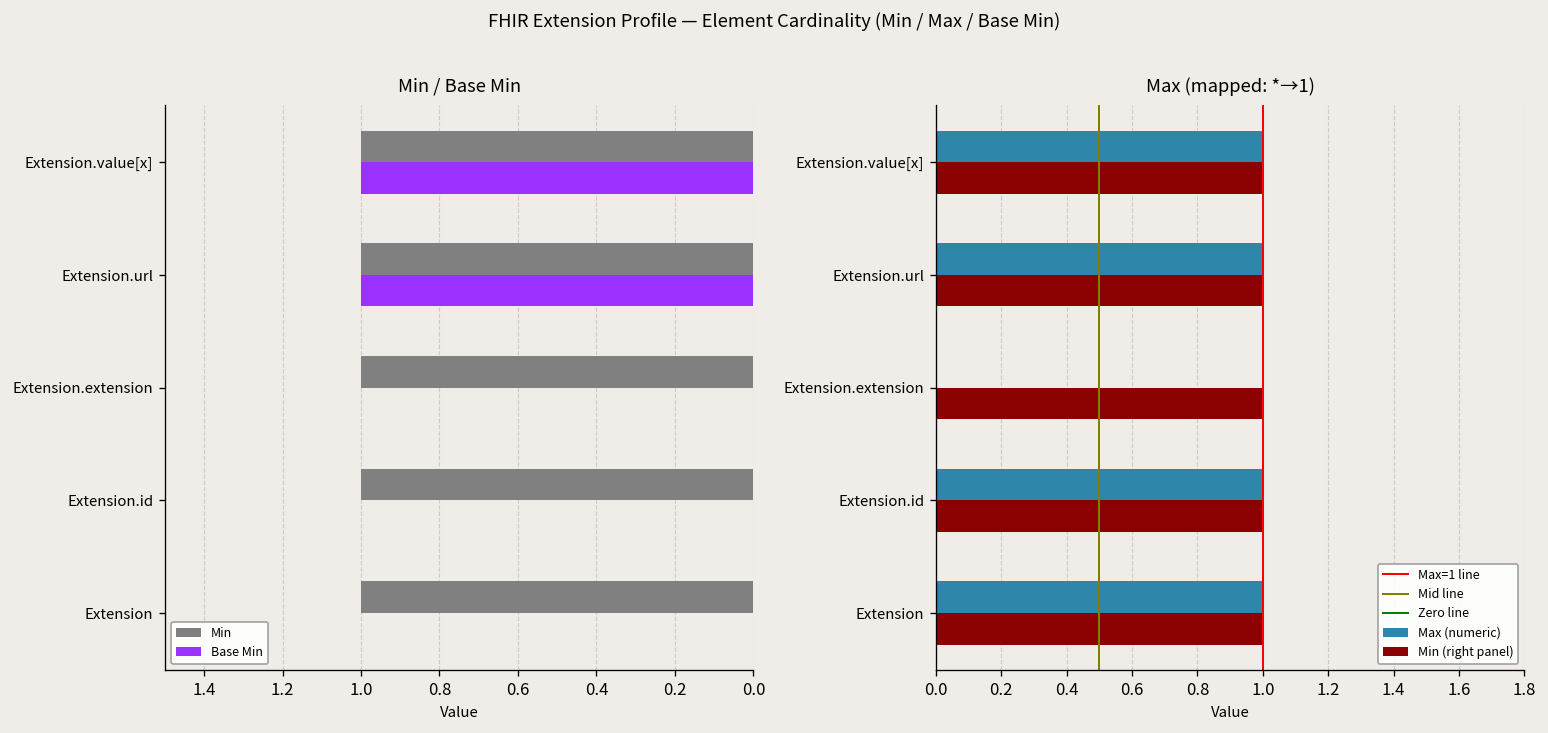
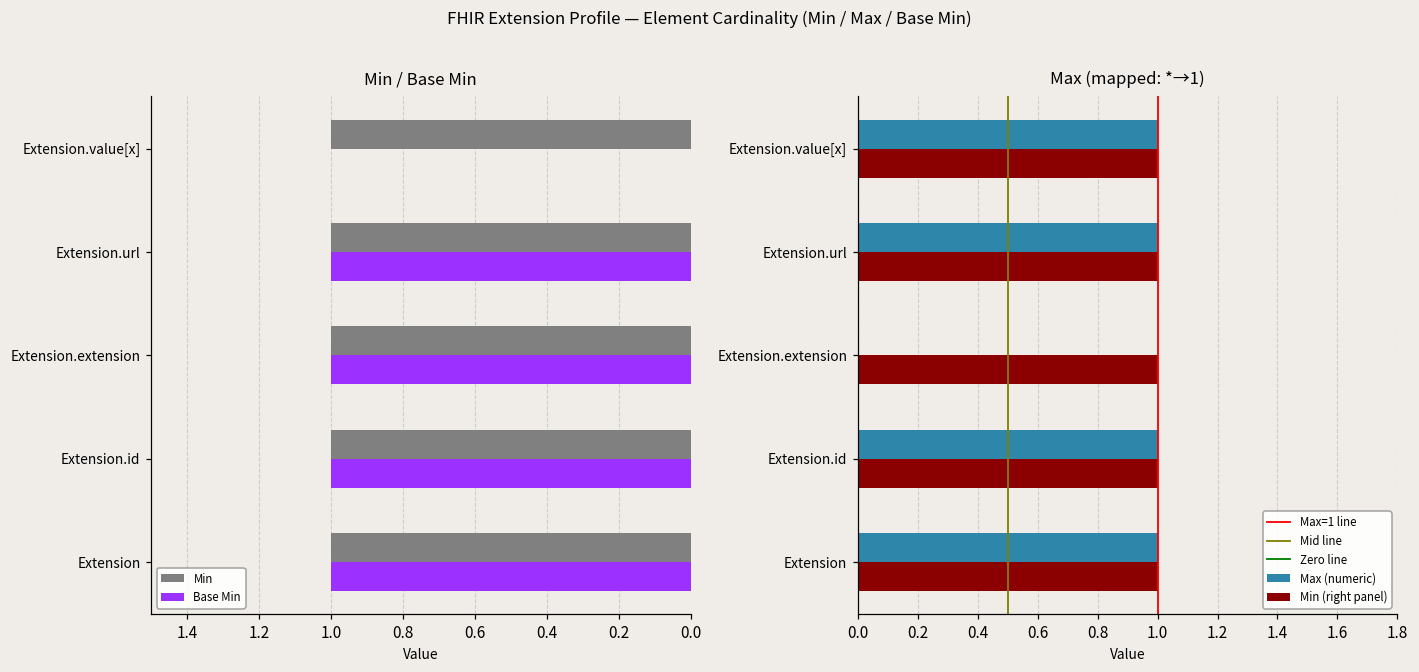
  {
    "Min / Base Min": {
      "Min": {
        "Extension.value[x]": 1,
        "Extension.url": 1,
        "Extension.extension": 1,
        "Extension.id": 1,
        "Extension": 1
      },
      "Base Min": {
-       "Extension.value[x]": 1,
+       "Extension.value[x]": 0,
        "Extension.url": 1,
-       "Extension.extension": 0,
-       "Extension.id": 0,
-       "Extension": 0
+       "Extension.extension": 1,
+       "Extension.id": 1,
+       "Extension": 1
      }
    },
    "Max (mapped: *→1)": {
      "Max (numeric)": {
        "Extension.value[x]": 1.00,
        "Extension.url": 1.00,
        "Extension.extension": 0.00,
        "Extension.id": 1.00,
        "Extension": 1.00
      },
      "Min (right panel)": {
        "Extension.value[x]": 1.00,
        "Extension.url": 1.00,
        "Extension.extension": 1.00,
        "Extension.id": 1.00,
        "Extension": 1.00
      }
    }
  }
